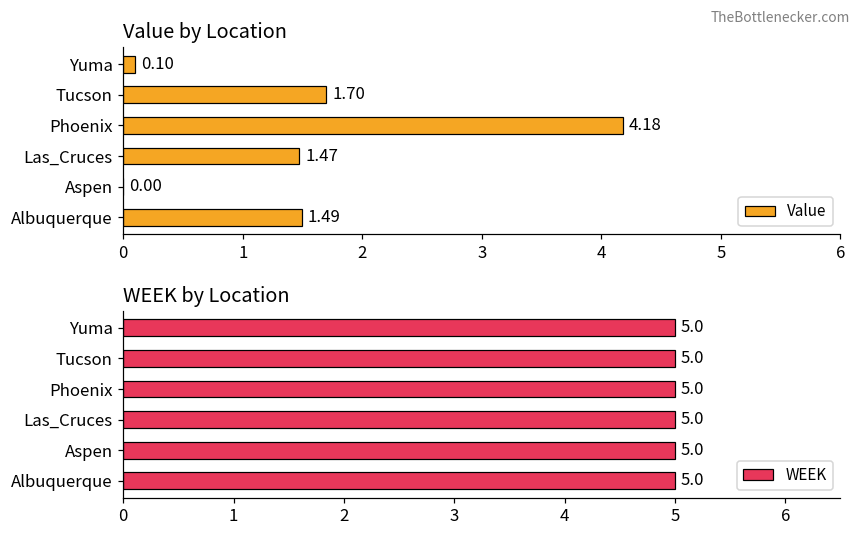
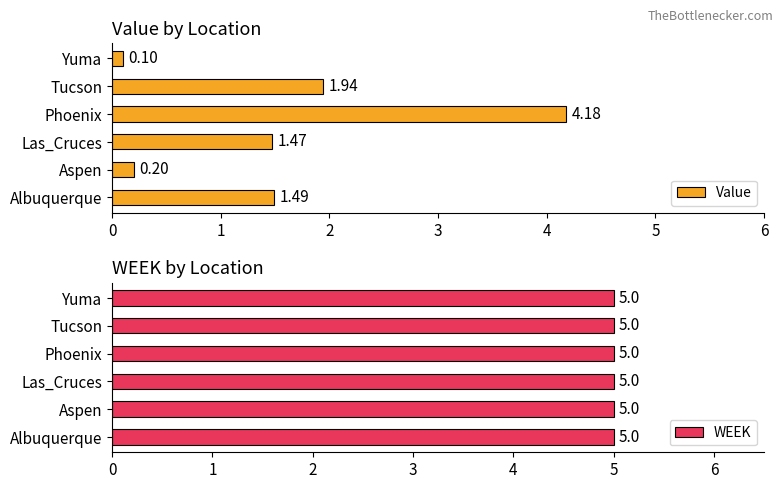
  {
    "Value by Location": {
      "Yuma": 0.10,
-     "Tucson": 1.70,
+     "Tucson": 1.94,
      "Phoenix": 4.18,
      "Las_Cruces": 1.47,
-     "Aspen": 0.00,
+     "Aspen": 0.20,
      "Albuquerque": 1.49
    },
    "WEEK by Location": {
      "Yuma": 5.0,
      "Tucson": 5.0,
      "Phoenix": 5.0,
      "Las_Cruces": 5.0,
      "Aspen": 5.0,
      "Albuquerque": 5.0
    }
  }
